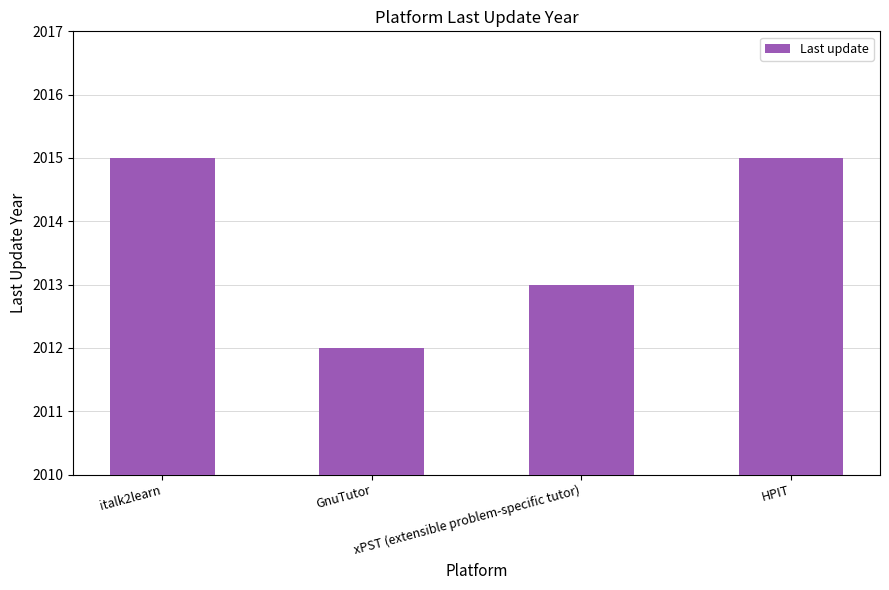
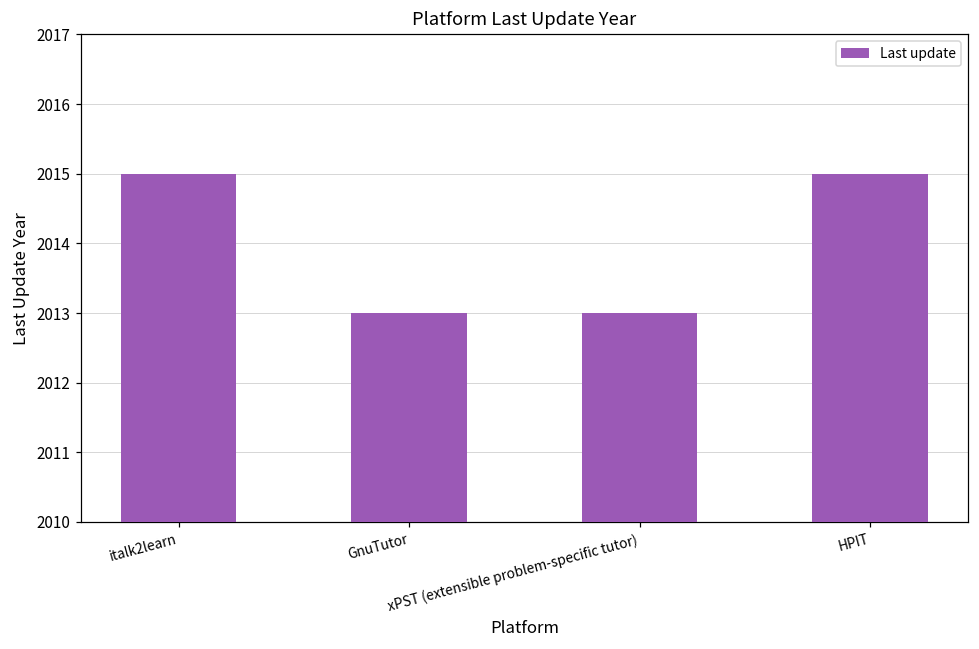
  {
    "italk2learn": 2015,
-   "GnuTutor": 2012,
+   "GnuTutor": 2013,
    "xPST (extensible problem-specific tutor)": 2013,
    "HPIT": 2015
  }
